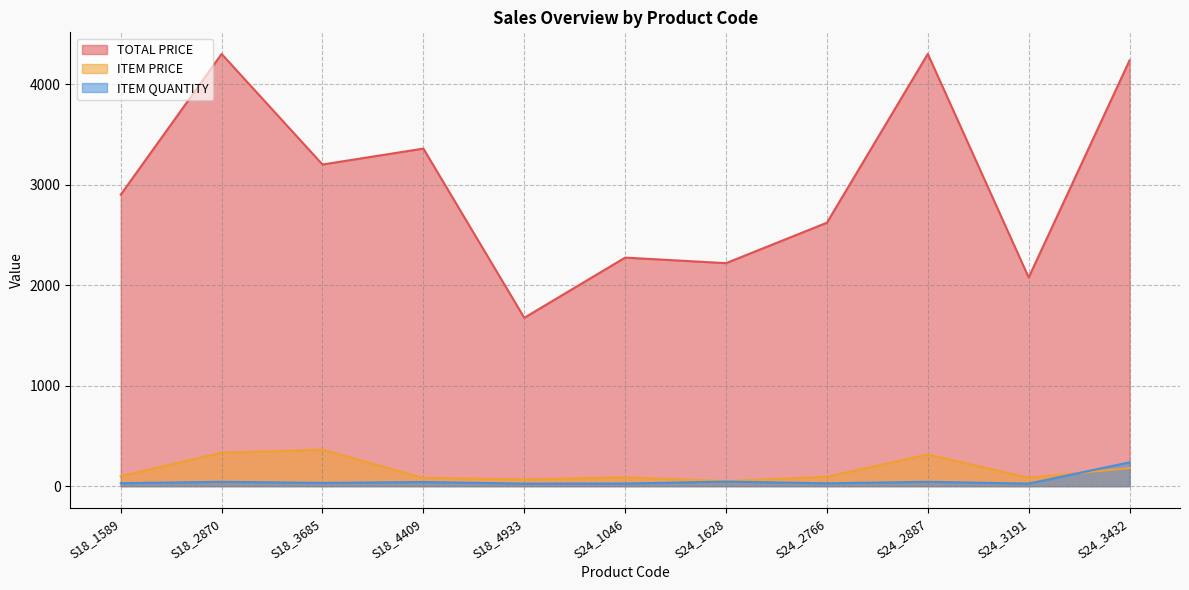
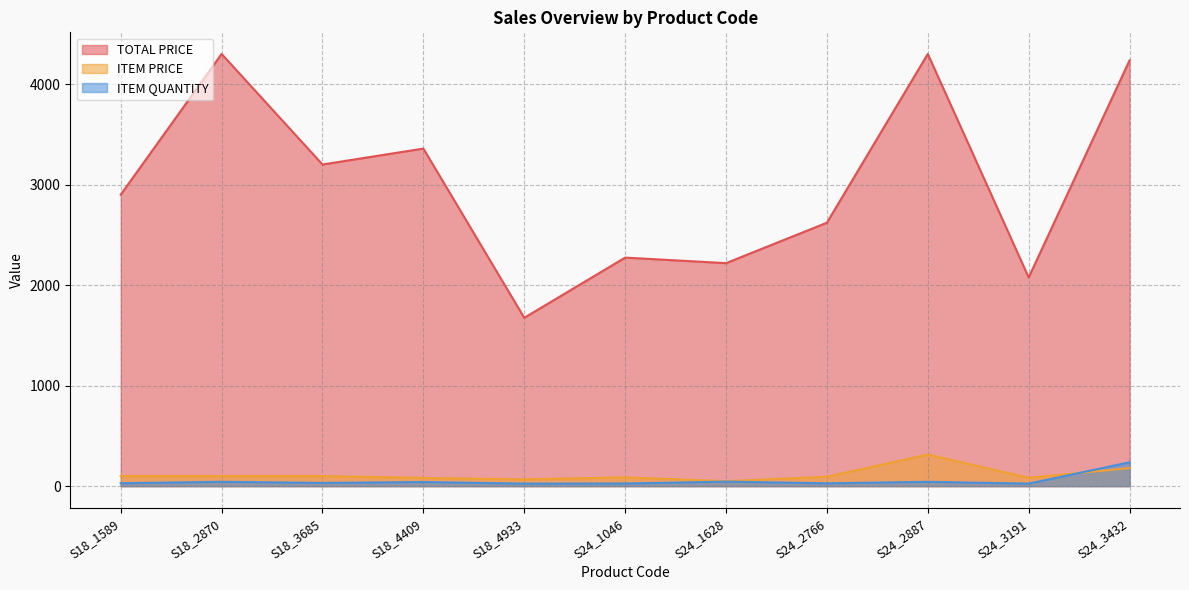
  {
    "TOTAL PRICE": {
      "S18_1589": 2900,
      "S18_2870": 4300,
      "S18_3685": 3200,
      "S18_4409": 3360,
      "S18_4933": 1670,
      "S24_1046": 2270,
      "S24_1628": 2220,
      "S24_2766": 2620,
      "S24_2887": 4300,
      "S24_3191": 2080,
      "S24_3432": 4240
    },
    "ITEM PRICE": {
      "S18_1589": 100,
-     "S18_2870": 330,
-     "S18_3685": 360,
+     "S18_2870": 100,
+     "S18_3685": 100,
      "S18_4409": 80,
      "S18_4933": 70,
      "S24_1046": 90,
      "S24_2766": 90,
      "S24_2887": 320,
      "S24_3191": 80,
      "S24_3432": 180
    },
    "ITEM QUANTITY": {
      "S18_1589": 30,
      "S18_2870": 40,
      "S18_3685": 30,
      "S18_4409": 40,
      "S18_4933": 30,
      "S24_1046": 30,
      "S24_2766": 30,
      "S24_2887": 40,
      "S24_3191": 30,
      "S24_3432": 240
    }
  }
